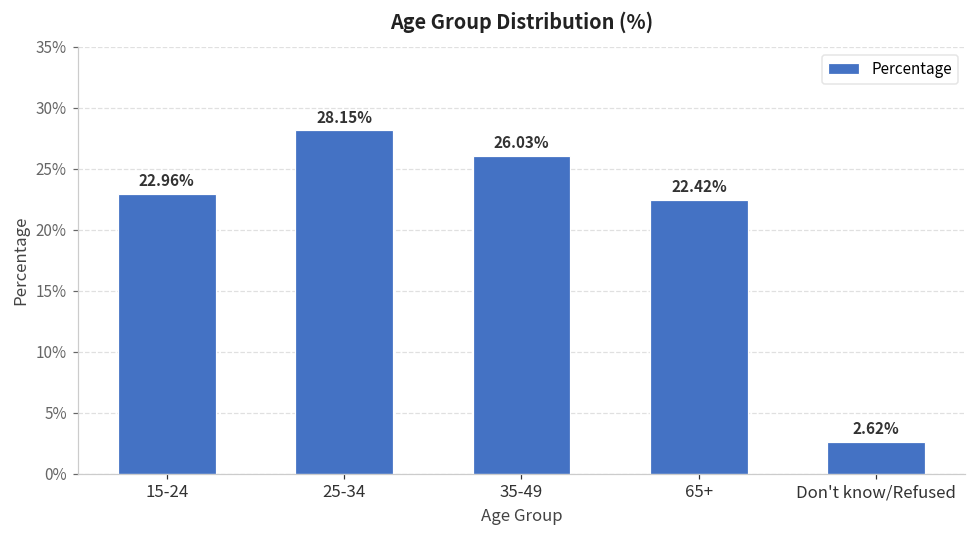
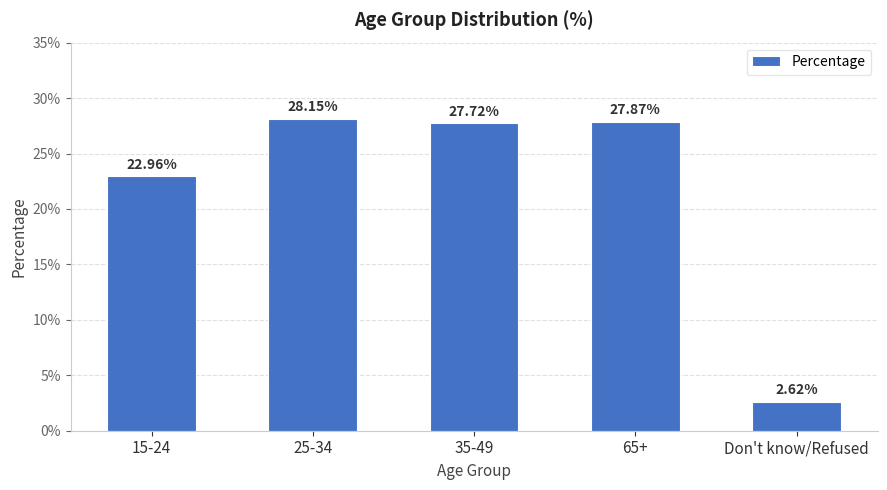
  {
    "15-24": "22.96%",
    "25-34": "28.15%",
-   "35-49": "26.03%",
-   "65+": "22.42%",
+   "35-49": "27.72%",
+   "65+": "27.87%",
    "Don't know/Refused": "2.62%"
  }
